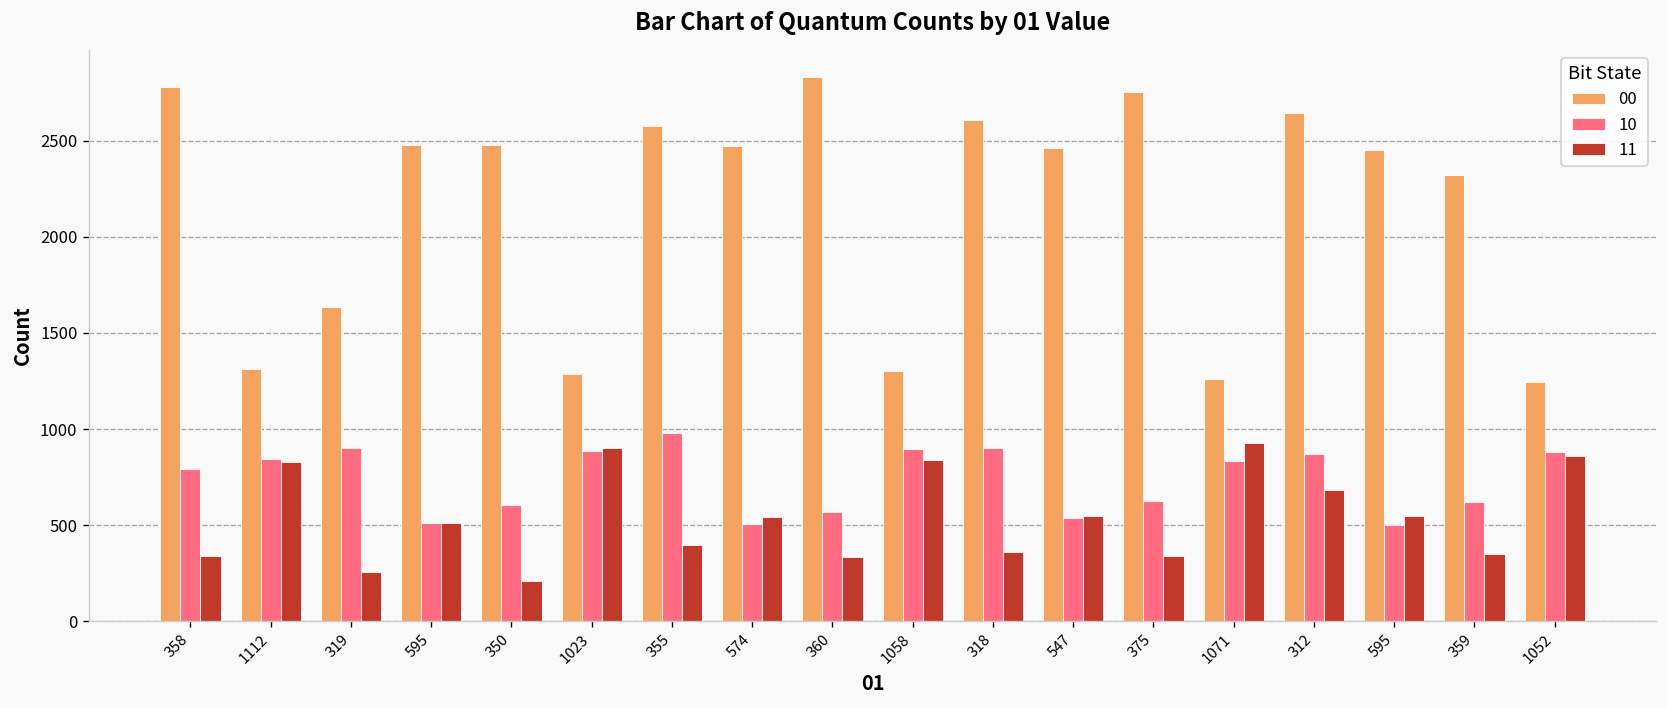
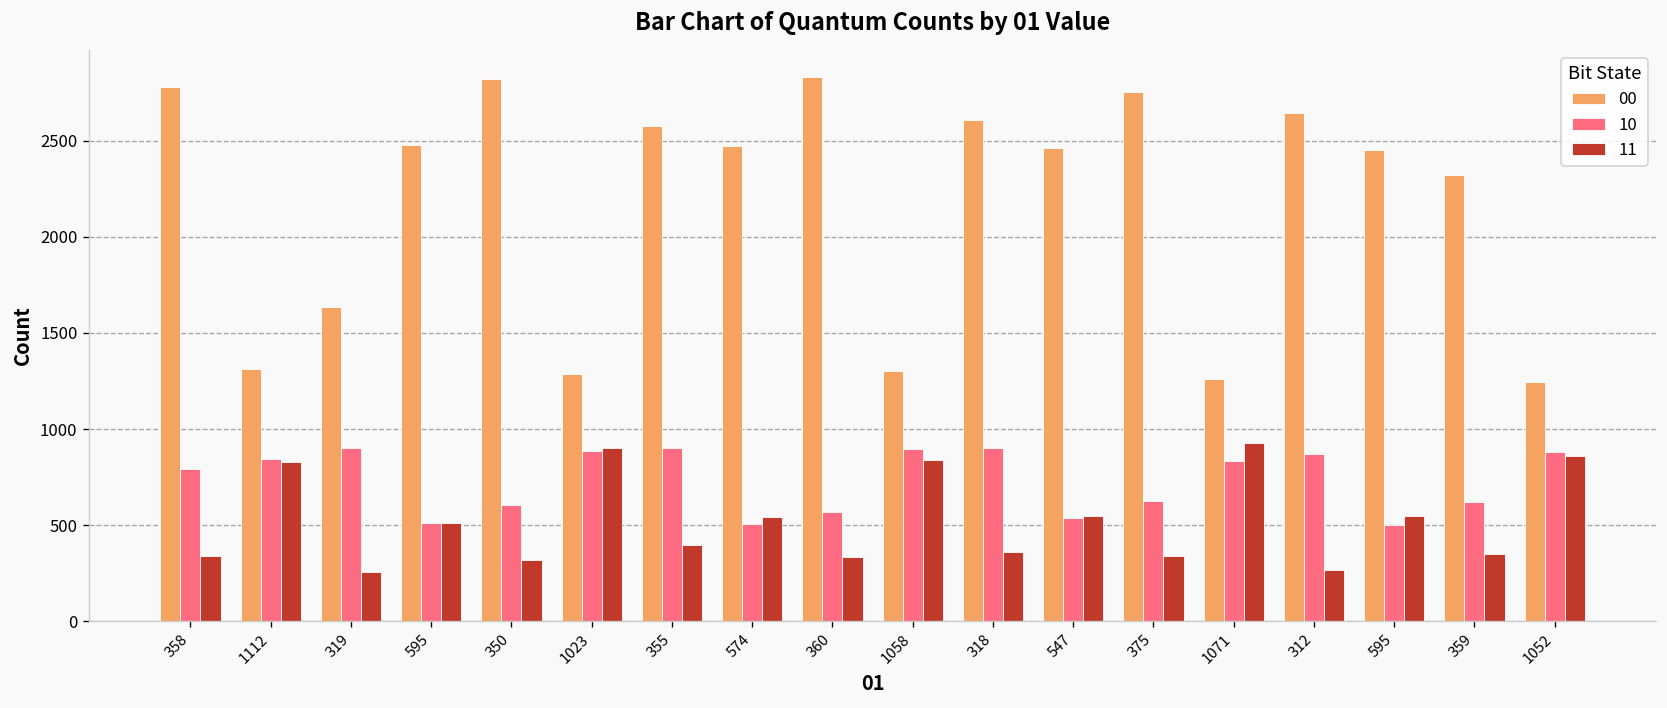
  {
    "00": {
      "358": 2780,
      "1112": 1310,
      "319": 1640,
-     "350": 2480,
+     "350": 2820,
      "1023": 1280,
      "355": 2580,
      "574": 2470,
      "360": 2830,
      "1058": 1300,
      "318": 2610,
      "547": 2460,
      "375": 2760,
      "1071": 1260,
      "312": 2640,
      "359": 2320,
      "1052": 1250
    },
    "10": {
      "358": 790,
      "1112": 850,
      "319": 900,
      "350": 610,
      "1023": 890,
-     "355": 980,
+     "355": 900,
      "574": 510,
      "360": 570,
      "1058": 900,
      "318": 900,
      "547": 540,
      "375": 630,
      "1071": 840,
      "312": 870,
      "359": 620,
      "1052": 880
    },
    "11": {
      "358": 340,
      "1112": 830,
      "319": 260,
-     "350": 210,
+     "350": 320,
      "1023": 900,
      "355": 400,
      "574": 540,
      "360": 340,
      "1058": 840,
      "318": 360,
      "547": 550,
      "375": 340,
      "1071": 930,
-     "312": 680,
+     "312": 270,
      "359": 350,
      "1052": 860
    }
  }
